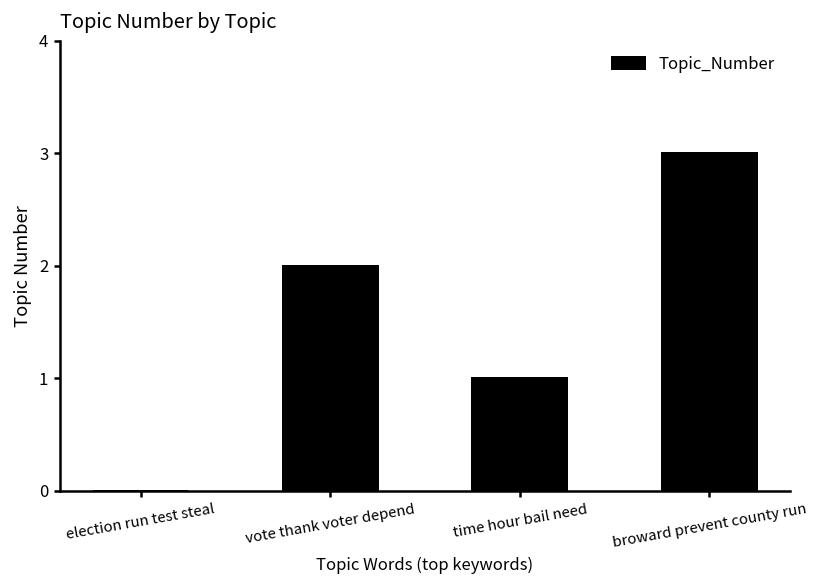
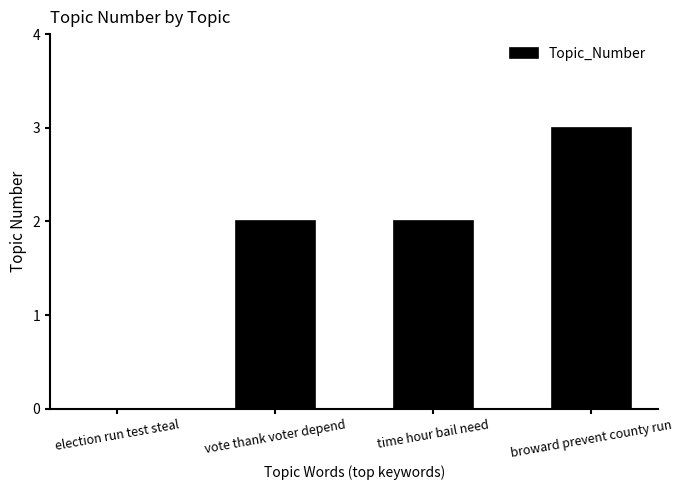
  {
    "election run test steal": 0,
    "vote thank voter depend": 2,
-   "time hour bail need": 1,
+   "time hour bail need": 2,
    "broward prevent county run": 3
  }
